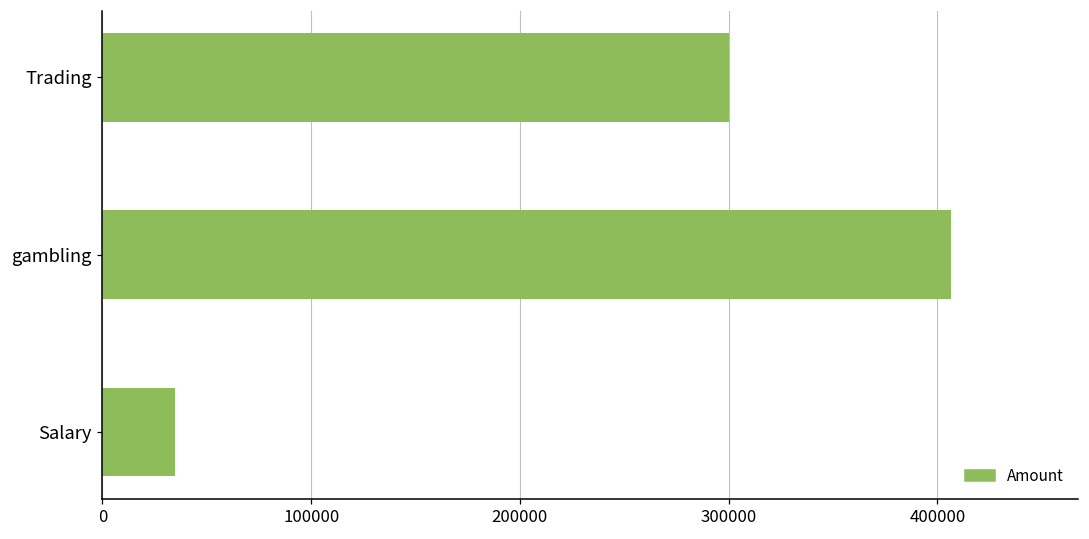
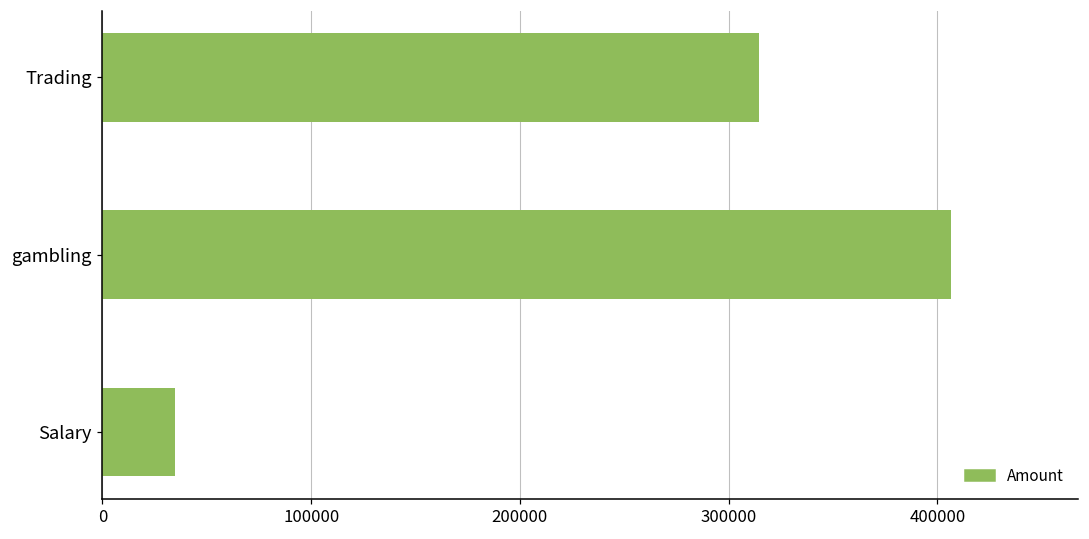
  {
-   "Trading": 300000,
+   "Trading": 314000,
    "gambling": 406000,
    "Salary": 35000
  }
